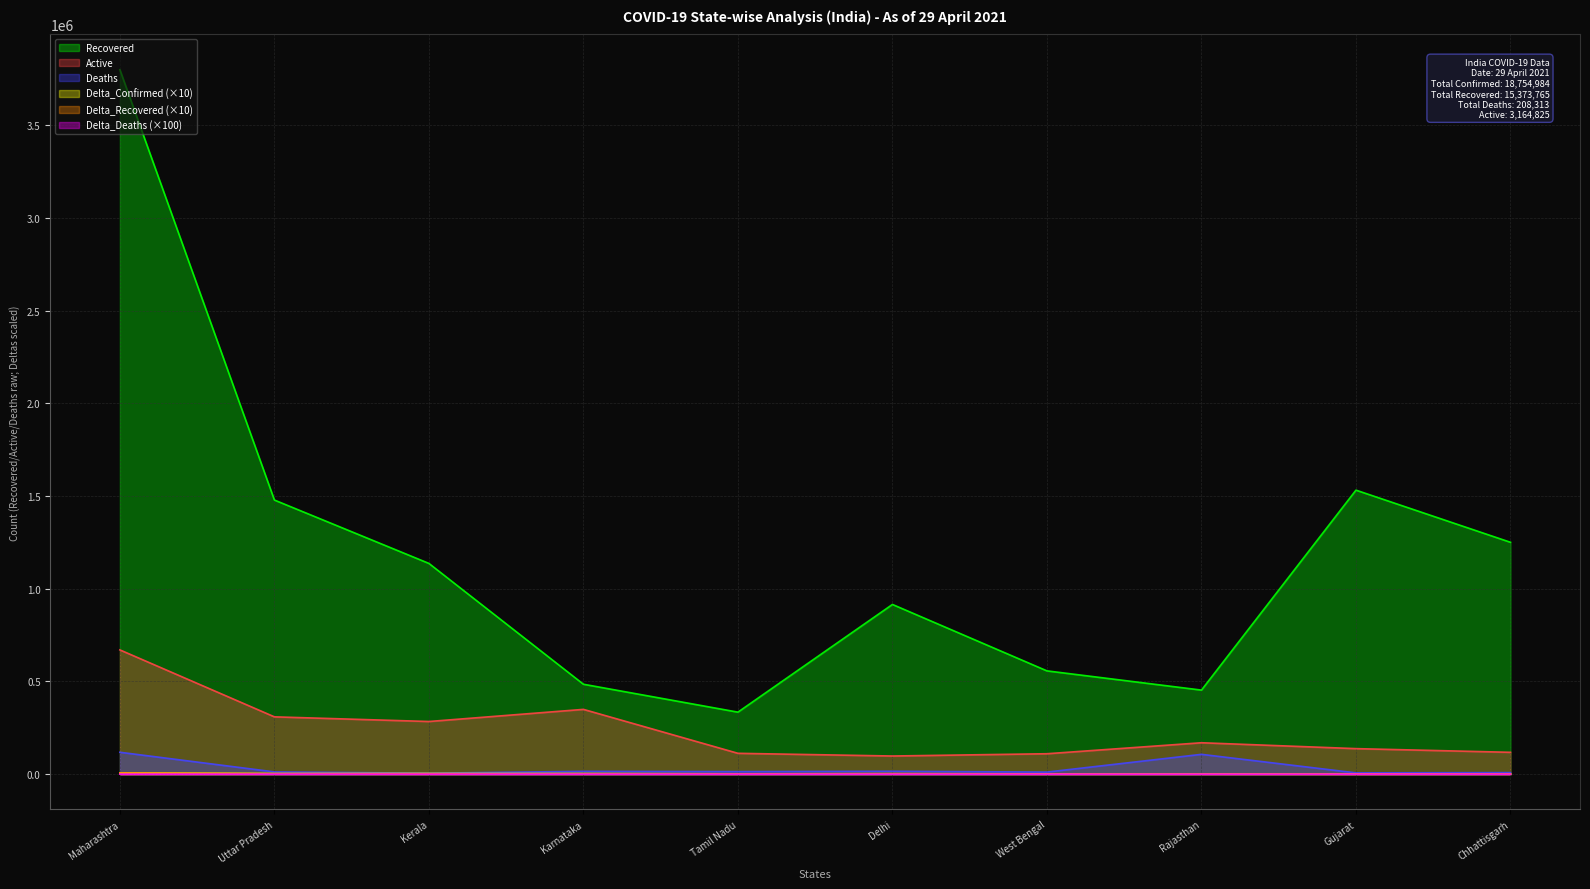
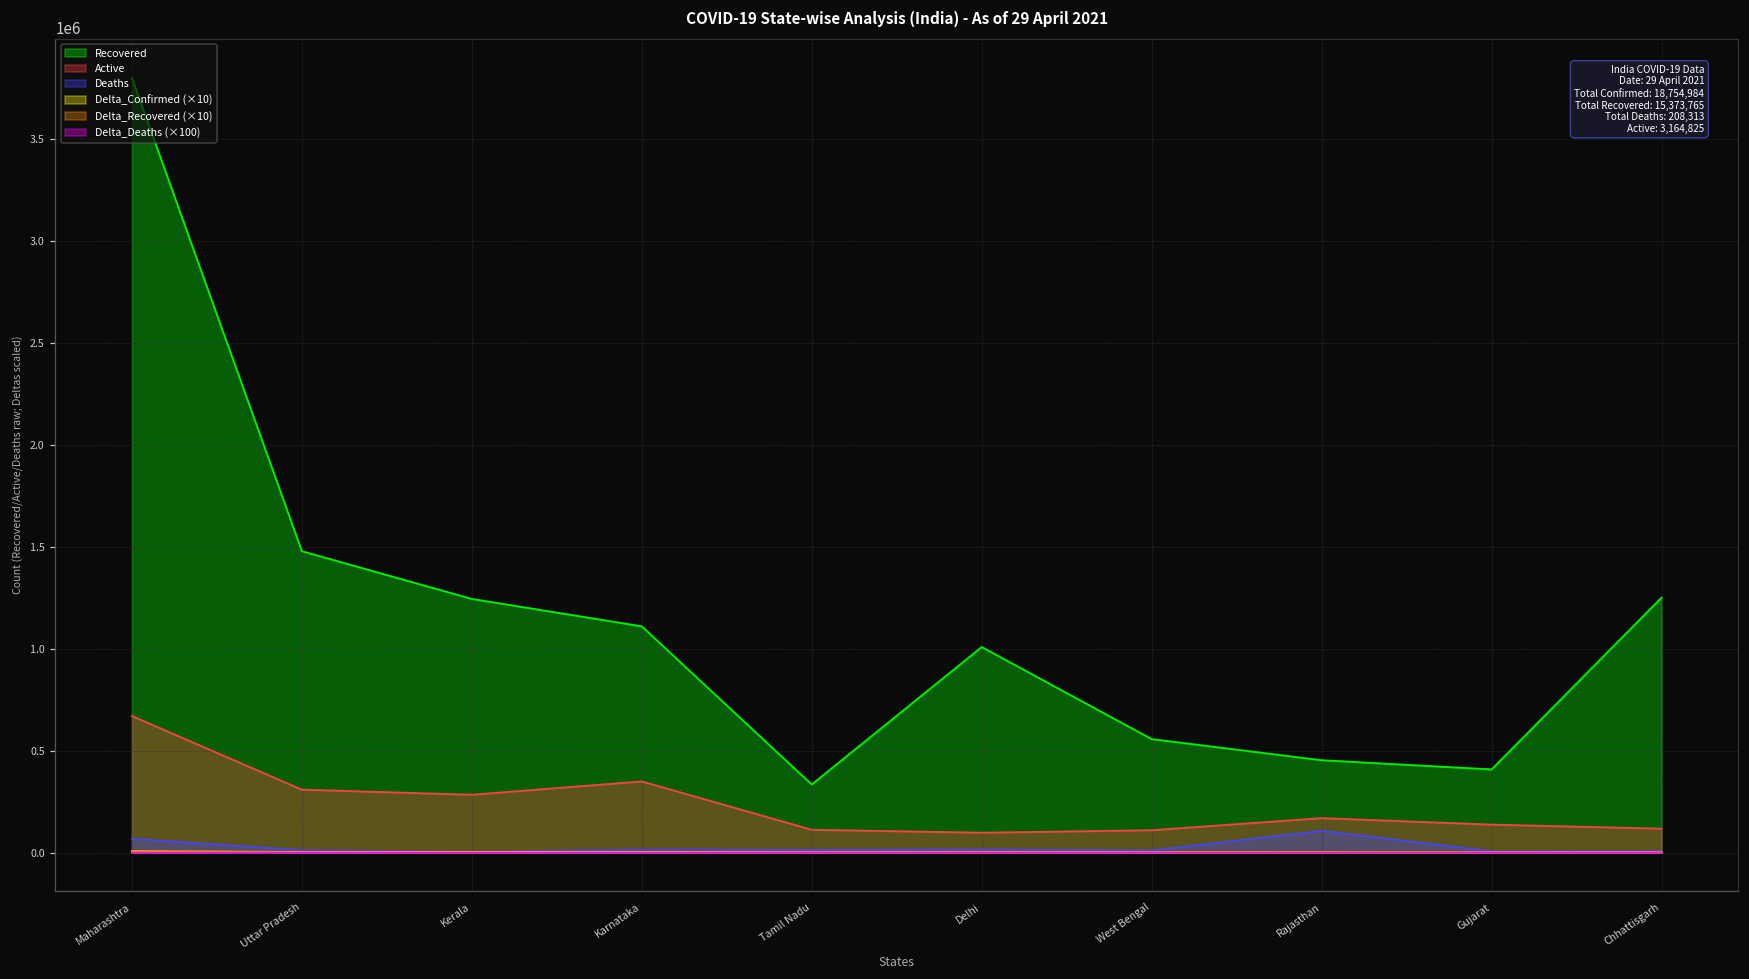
  {
    "Recovered": {
      "Uttar Pradesh": 1480000,
-     "Kerala": 1140000,
-     "Karnataka": 490000,
+     "Kerala": 1240000,
+     "Karnataka": 1110000,
      "Tamil Nadu": 330000,
-     "Delhi": 920000,
+     "Delhi": 1010000,
      "West Bengal": 560000,
      "Rajasthan": 450000,
-     "Gujarat": 1530000,
+     "Gujarat": 410000,
      "Chhattisgarh": 1250000
    },
    "Deaths": {
-     "Maharashtra": 120000,
+     "Maharashtra": 70000,
      "Rajasthan": 110000
    }
  }
